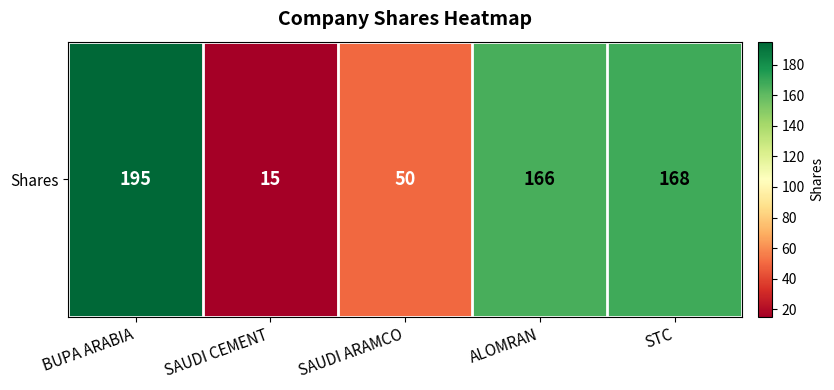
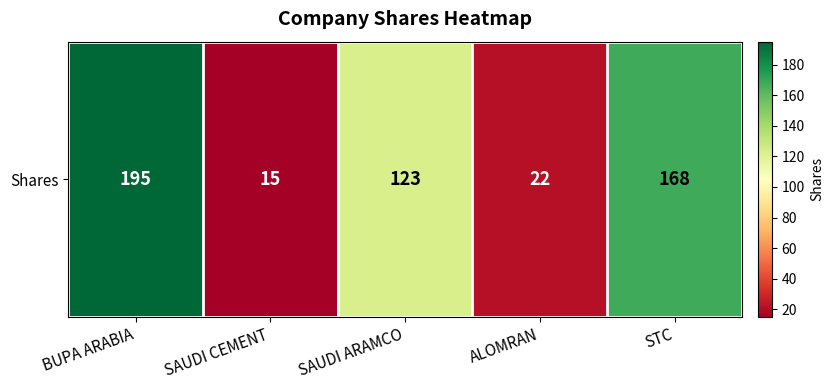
  {
    "Shares": {
      "BUPA ARABIA": 195,
      "SAUDI CEMENT": 15,
-     "SAUDI ARAMCO": 50,
-     "ALOMRAN": 166,
+     "SAUDI ARAMCO": 123,
+     "ALOMRAN": 22,
      "STC": 168
    }
  }
